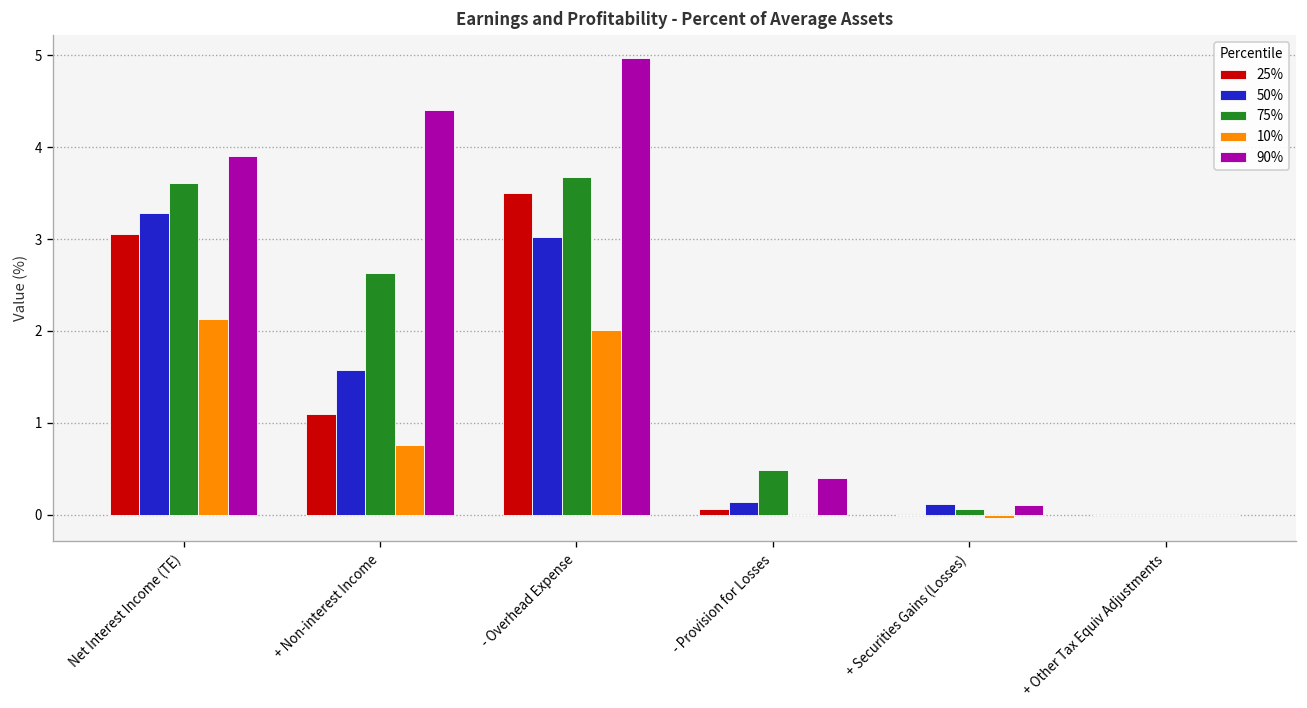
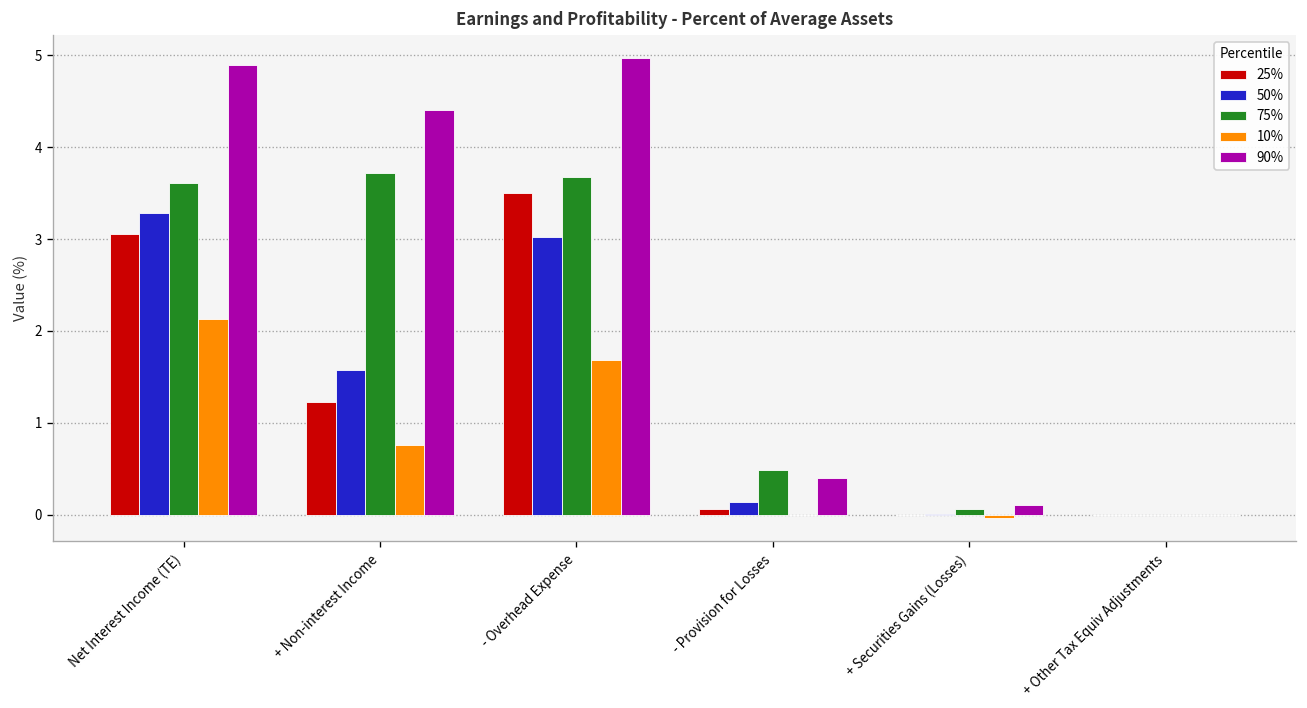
  {
    "25%": {
      "Net Interest Income (TE)": 3.1,
-     "+ Non-interest Income": 1.1,
+     "+ Non-interest Income": 1.2,
      "- Overhead Expense": 3.5,
      "- Provision for Losses": 0.1,
      "+ Securities Gains (Losses)": 0.0,
      "+ Other Tax Equiv Adjustments": 0.0
    },
    "50%": {
      "Net Interest Income (TE)": 3.3,
      "+ Non-interest Income": 1.6,
      "- Overhead Expense": 3.0,
      "- Provision for Losses": 0.1,
-     "+ Securities Gains (Losses)": 0.1,
+     "+ Securities Gains (Losses)": 0.0,
      "+ Other Tax Equiv Adjustments": 0.0
    },
    "75%": {
      "Net Interest Income (TE)": 3.6,
-     "+ Non-interest Income": 2.6,
+     "+ Non-interest Income": 3.7,
      "- Overhead Expense": 3.7,
      "- Provision for Losses": 0.5,
      "+ Securities Gains (Losses)": 0.1,
      "+ Other Tax Equiv Adjustments": 0.0
    },
    "10%": {
      "Net Interest Income (TE)": 2.1,
      "+ Non-interest Income": 0.8,
-     "- Overhead Expense": 2.0,
+     "- Overhead Expense": 1.7,
      "- Provision for Losses": 0.0,
      "+ Securities Gains (Losses)": 0.0,
      "+ Other Tax Equiv Adjustments": 0.0
    },
    "90%": {
-     "Net Interest Income (TE)": 3.9,
+     "Net Interest Income (TE)": 4.9,
      "+ Non-interest Income": 4.4,
      "- Overhead Expense": 5.0,
      "- Provision for Losses": 0.4,
      "+ Securities Gains (Losses)": 0.1,
      "+ Other Tax Equiv Adjustments": 0.0
    }
  }
